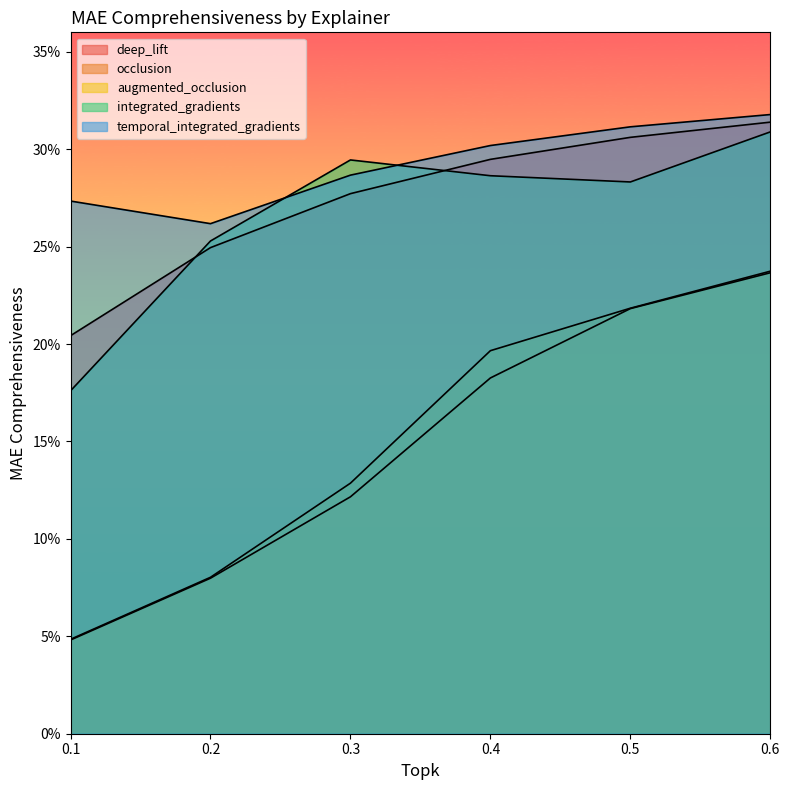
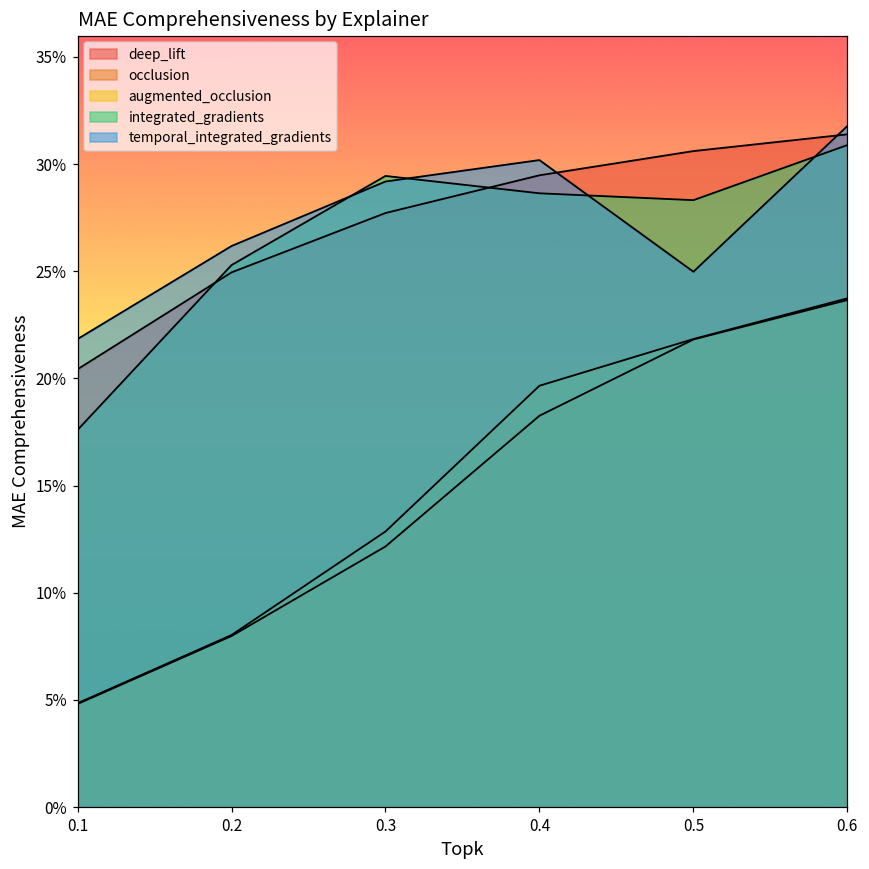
  {
    "augmented_occlusion": {
      "0.3": "12.9%",
      "0.4": "19.7%"
    },
    "integrated_gradients": {
      "0.1": "17.6%",
      "0.2": "25.3%",
      "0.3": "29.5%",
      "0.4": "28.6%",
      "0.5": "28.3%",
      "0.6": "30.9%"
    },
    "temporal_integrated_gradients": {
-     "0.1": "27.3%",
+     "0.1": "21.8%",
      "0.2": "26.2%",
-     "0.3": "28.7%",
+     "0.3": "29.2%",
      "0.4": "30.2%",
-     "0.5": "31.2%",
+     "0.5": "25.0%",
      "0.6": "31.8%"
    }
  }
